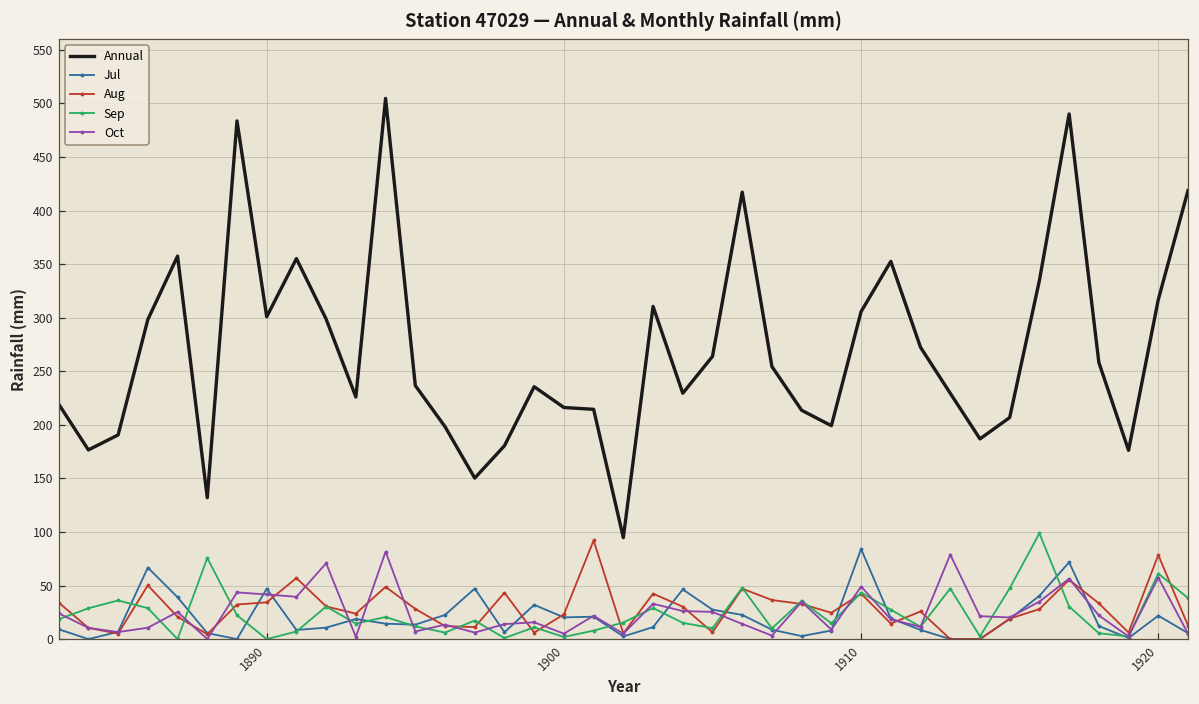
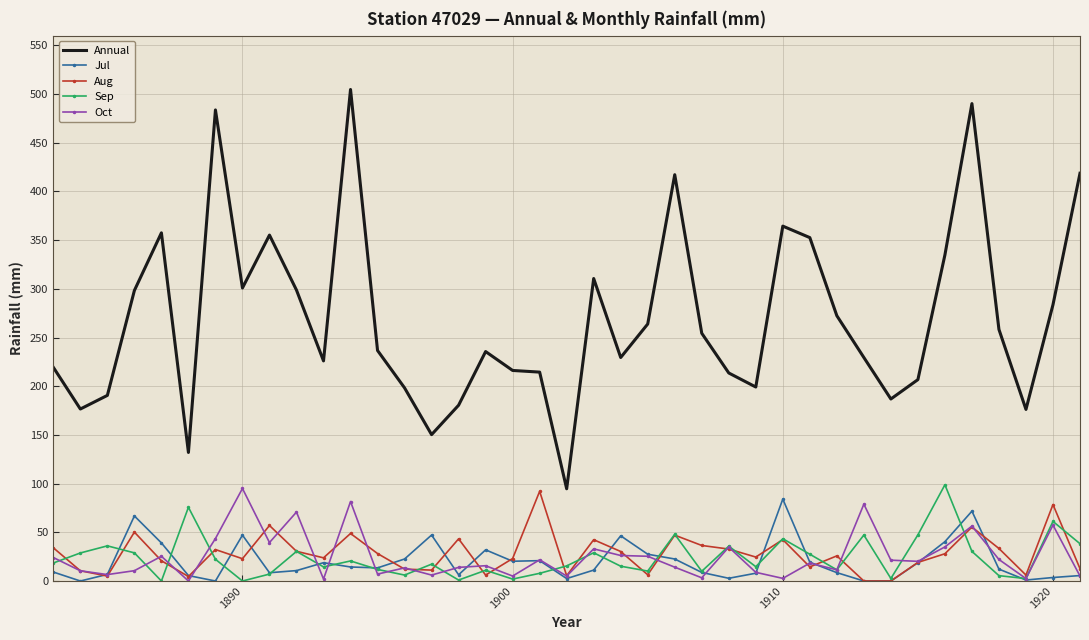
  {
    "Annual": {
      "1890": 300,
      "1900": 220,
-     "1910": 310,
-     "1920": 320
+     "1910": 360,
+     "1920": 280
    },
    "Jul": {
      "1890": 50,
      "1900": 20,
      "1910": 80,
-     "1920": 20
+     "1920": 0
    },
    "Aug": {
-     "1890": 30,
+     "1890": 20,
      "1900": 20,
      "1920": 80
    },
    "Sep": {
      "1890": 0,
      "1900": 0,
      "1920": 60
    },
    "Oct": {
-     "1890": 40,
+     "1890": 100,
      "1900": 10,
-     "1910": 50,
+     "1910": 0,
      "1920": 60
    }
  }
